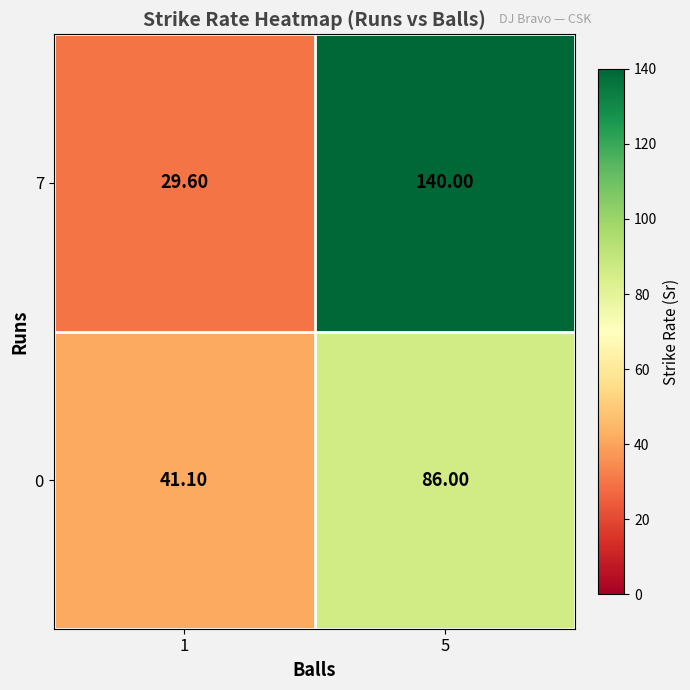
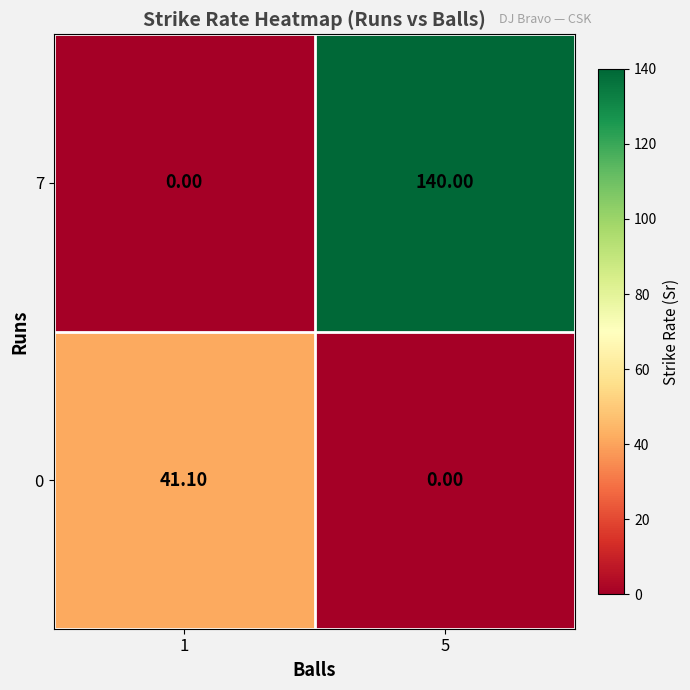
  {
    "7": {
-     "1": 29.60,
+     "1": 0.00,
      "5": 140.00
    },
    "0": {
      "1": 41.10,
-     "5": 86.00
+     "5": 0.00
    }
  }
